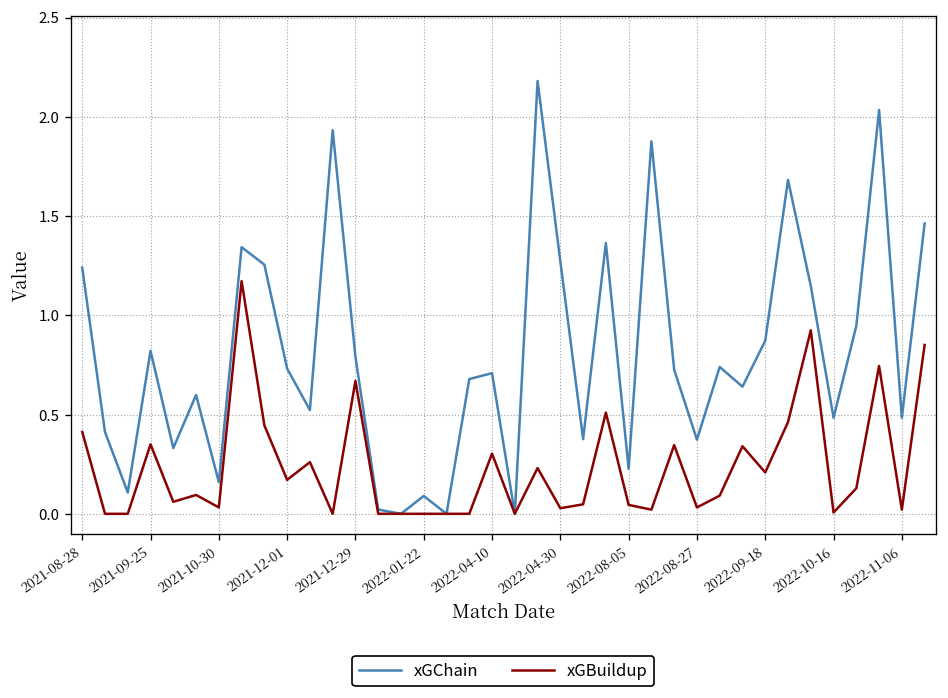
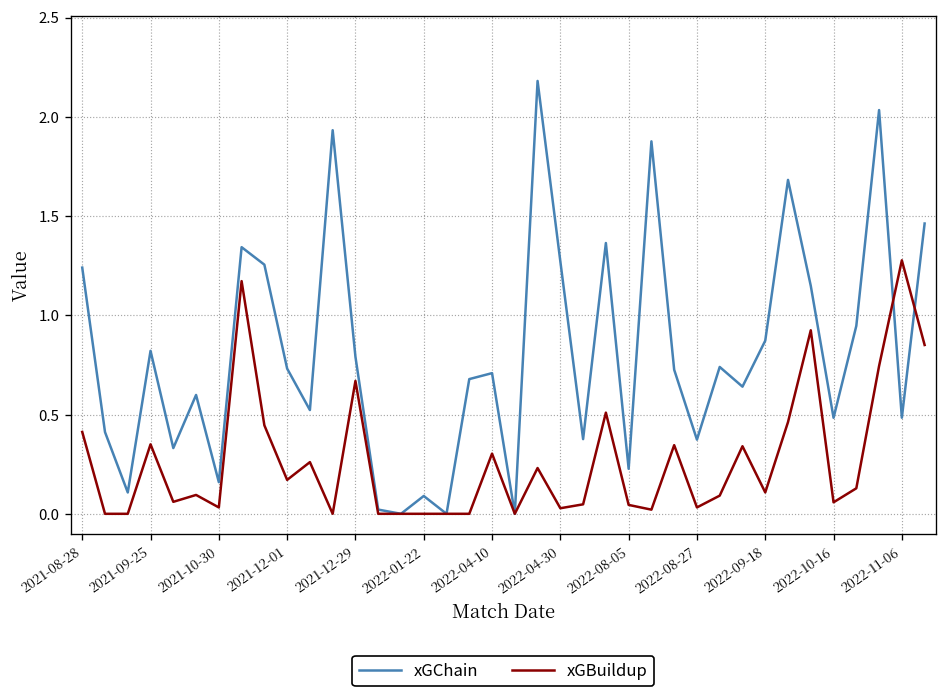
  {
    "xGChain": {
      "2021-08-28": 1.24,
      "2021-09-25": 0.82,
      "2021-10-30": 0.16,
      "2021-12-01": 0.73,
      "2021-12-29": 0.79,
      "2022-01-22": 0.09,
      "2022-04-10": 0.71,
      "2022-04-30": 1.27,
      "2022-08-05": 0.23,
      "2022-08-27": 0.37,
      "2022-09-18": 0.87,
      "2022-10-16": 0.48,
      "2022-11-06": 0.48
    },
    "xGBuildup": {
      "2021-08-28": 0.41,
      "2021-09-25": 0.35,
      "2021-10-30": 0.03,
      "2021-12-01": 0.17,
      "2021-12-29": 0.67,
      "2022-01-22": 0.00,
      "2022-04-10": 0.30,
      "2022-04-30": 0.03,
      "2022-08-05": 0.04,
      "2022-08-27": 0.03,
-     "2022-09-18": 0.21,
-     "2022-10-16": 0.01,
-     "2022-11-06": 0.02
+     "2022-09-18": 0.11,
+     "2022-10-16": 0.06,
+     "2022-11-06": 1.28
    }
  }
